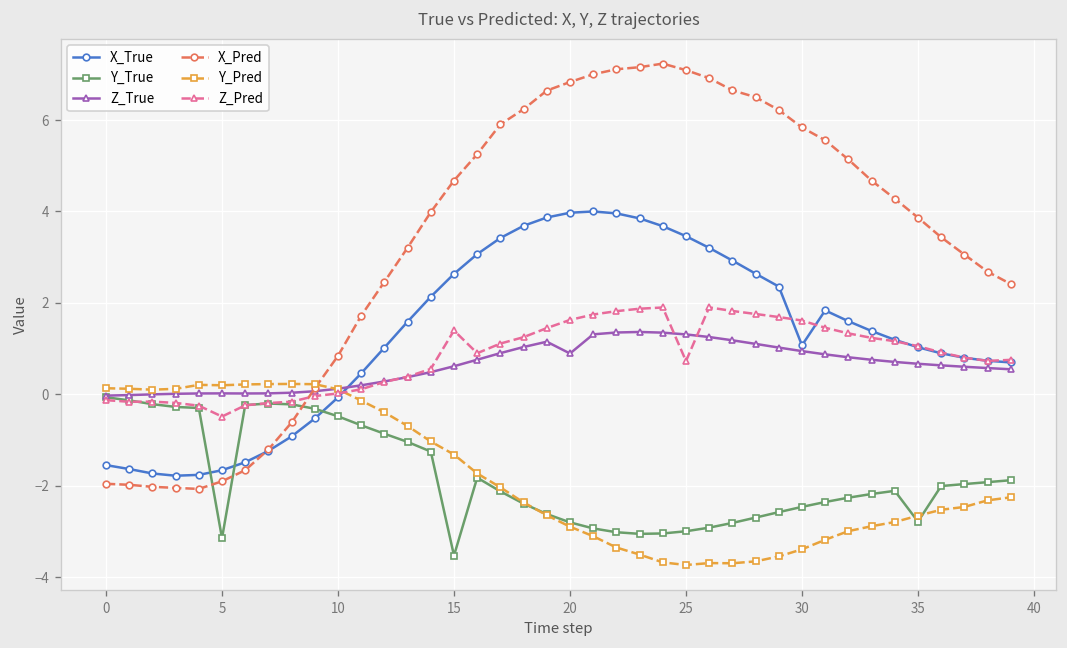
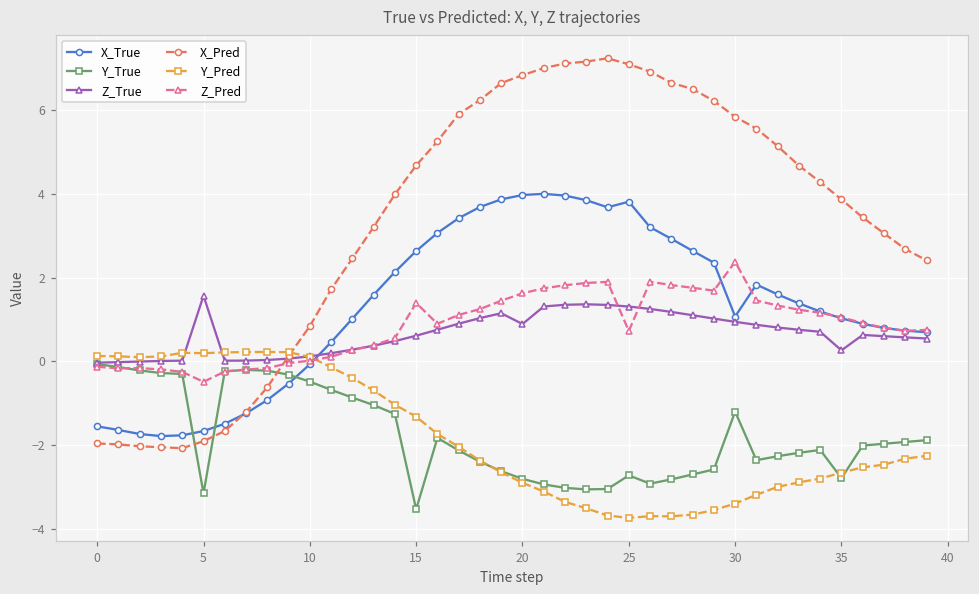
  {
    "X_True": {
      "0": -1.6,
      "5": -1.7,
      "10": -0.1,
      "15": 2.6,
      "20": 4.0,
-     "25": 3.5,
+     "25": 3.8,
      "30": 1.1
    },
    "Y_True": {
      "5": -3.2,
      "10": -0.5,
      "15": -3.5,
      "20": -2.8,
-     "25": -3.0,
-     "30": -2.5,
+     "25": -2.7,
+     "30": -1.2,
      "35": -2.8
    },
    "Z_True": {
-     "5": 0.0,
+     "5": 1.6,
      "15": 0.6,
      "20": 0.9,
      "25": 1.3,
      "30": 0.9,
-     "35": 0.7
+     "35": 0.3
    },
    "Z_Pred": {
      "5": -0.5,
      "10": 0.0,
      "15": 1.4,
      "20": 1.6,
      "25": 0.7,
-     "30": 1.6
+     "30": 2.4
    }
  }
